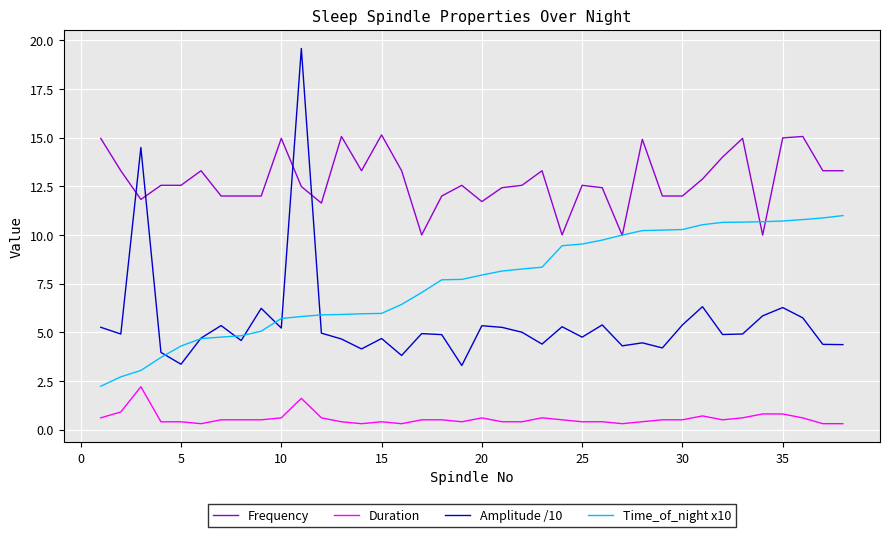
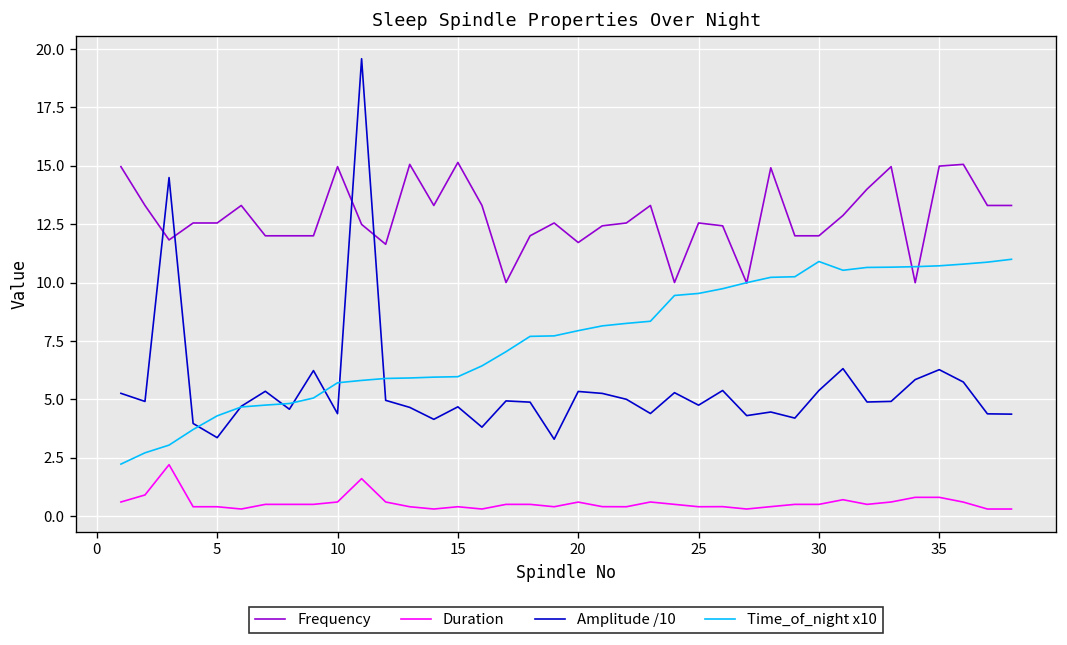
  {
    "Frequency": {
      "5": 12.5,
      "10": 15.0,
      "15": 15.1,
      "20": 11.7,
      "25": 12.5,
      "30": 12.0,
      "35": 15.0
    },
    "Duration": {
      "5": 0.4,
      "10": 0.6,
      "15": 0.4,
      "20": 0.6,
      "25": 0.4,
      "30": 0.5,
      "35": 0.8
    },
    "Amplitude /10": {
      "5": 3.4,
-     "10": 5.2,
+     "10": 4.4,
      "15": 4.7,
      "20": 5.3,
      "25": 4.7,
      "30": 5.4,
      "35": 6.3
    },
    "Time_of_night x10": {
      "5": 4.3,
      "10": 5.7,
      "15": 6.0,
      "20": 7.9,
      "25": 9.5,
-     "30": 10.3,
+     "30": 10.9,
      "35": 10.7
    }
  }
